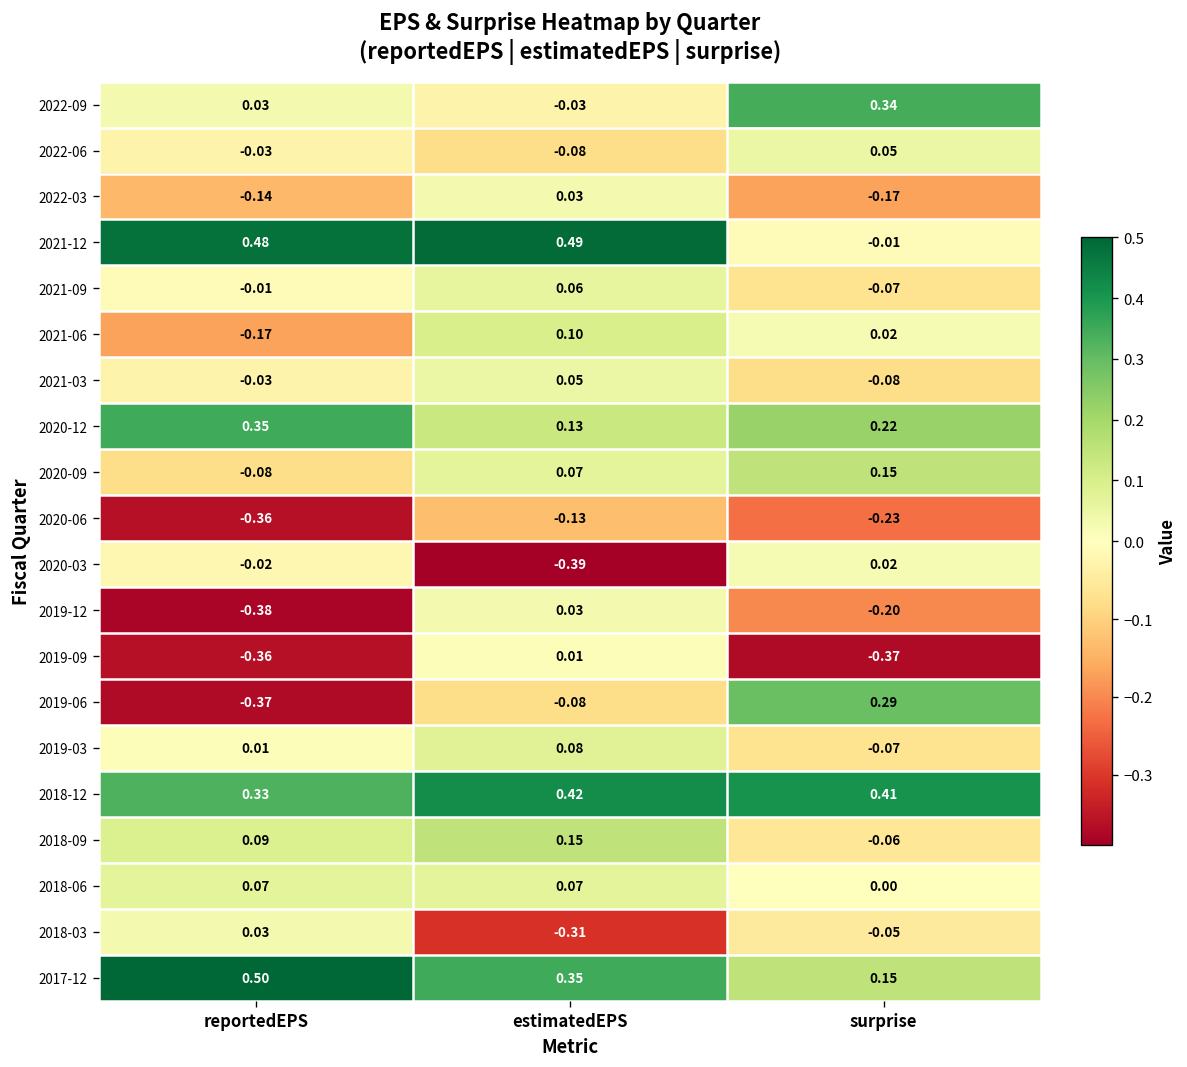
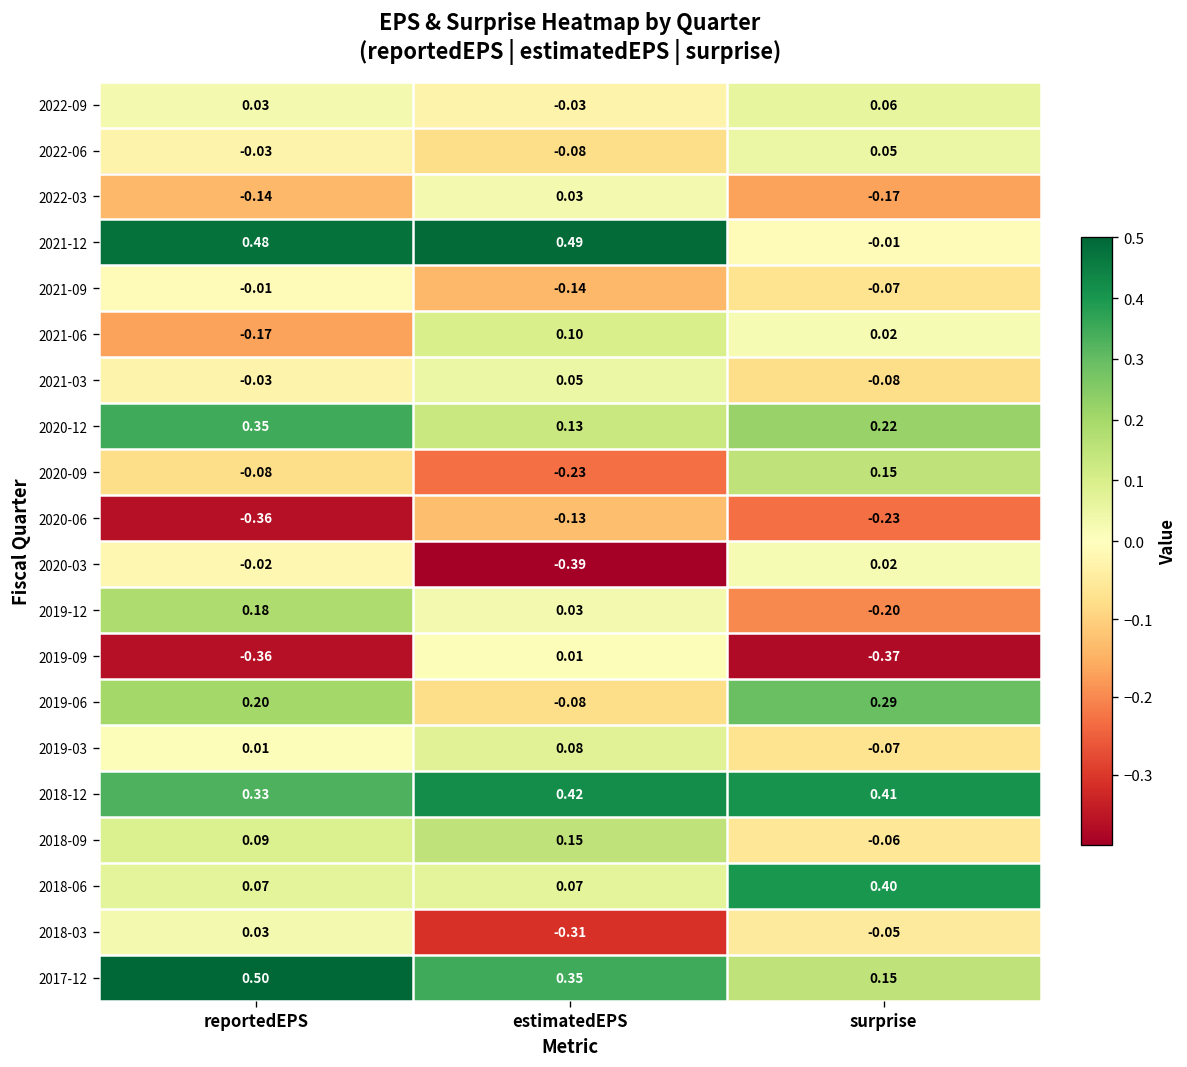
  {
    "2022-09": {
      "reportedEPS": 0.03,
      "estimatedEPS": -0.03,
-     "surprise": 0.34
+     "surprise": 0.06
    },
    "2022-06": {
      "reportedEPS": -0.03,
      "estimatedEPS": -0.08,
      "surprise": 0.05
    },
    "2022-03": {
      "reportedEPS": -0.14,
      "estimatedEPS": 0.03,
      "surprise": -0.17
    },
    "2021-12": {
      "reportedEPS": 0.48,
      "estimatedEPS": 0.49,
      "surprise": -0.01
    },
    "2021-09": {
      "reportedEPS": -0.01,
-     "estimatedEPS": 0.06,
+     "estimatedEPS": -0.14,
      "surprise": -0.07
    },
    "2021-06": {
      "reportedEPS": -0.17,
      "estimatedEPS": 0.10,
      "surprise": 0.02
    },
    "2021-03": {
      "reportedEPS": -0.03,
      "estimatedEPS": 0.05,
      "surprise": -0.08
    },
    "2020-12": {
      "reportedEPS": 0.35,
      "estimatedEPS": 0.13,
      "surprise": 0.22
    },
    "2020-09": {
      "reportedEPS": -0.08,
-     "estimatedEPS": 0.07,
+     "estimatedEPS": -0.23,
      "surprise": 0.15
    },
    "2020-06": {
      "reportedEPS": -0.36,
      "estimatedEPS": -0.13,
      "surprise": -0.23
    },
    "2020-03": {
      "reportedEPS": -0.02,
      "estimatedEPS": -0.39,
      "surprise": 0.02
    },
    "2019-12": {
-     "reportedEPS": -0.38,
+     "reportedEPS": 0.18,
      "estimatedEPS": 0.03,
      "surprise": -0.20
    },
    "2019-09": {
      "reportedEPS": -0.36,
      "estimatedEPS": 0.01,
      "surprise": -0.37
    },
    "2019-06": {
-     "reportedEPS": -0.37,
+     "reportedEPS": 0.20,
      "estimatedEPS": -0.08,
      "surprise": 0.29
    },
    "2019-03": {
      "reportedEPS": 0.01,
      "estimatedEPS": 0.08,
      "surprise": -0.07
    },
    "2018-12": {
      "reportedEPS": 0.33,
      "estimatedEPS": 0.42,
      "surprise": 0.41
    },
    "2018-09": {
      "reportedEPS": 0.09,
      "estimatedEPS": 0.15,
      "surprise": -0.06
    },
    "2018-06": {
      "reportedEPS": 0.07,
      "estimatedEPS": 0.07,
-     "surprise": 0.00
+     "surprise": 0.40
    },
    "2018-03": {
      "reportedEPS": 0.03,
      "estimatedEPS": -0.31,
      "surprise": -0.05
    },
    "2017-12": {
      "reportedEPS": 0.50,
      "estimatedEPS": 0.35,
      "surprise": 0.15
    }
  }
